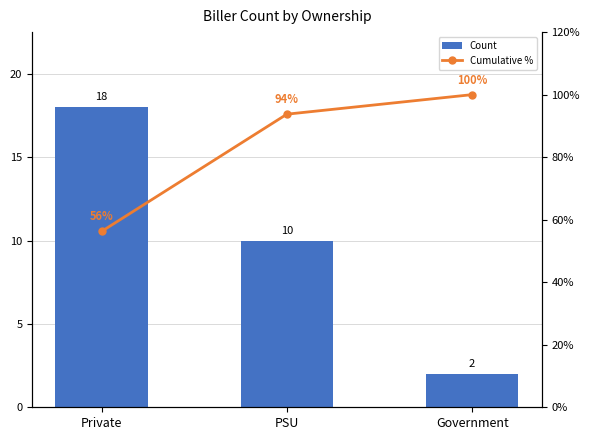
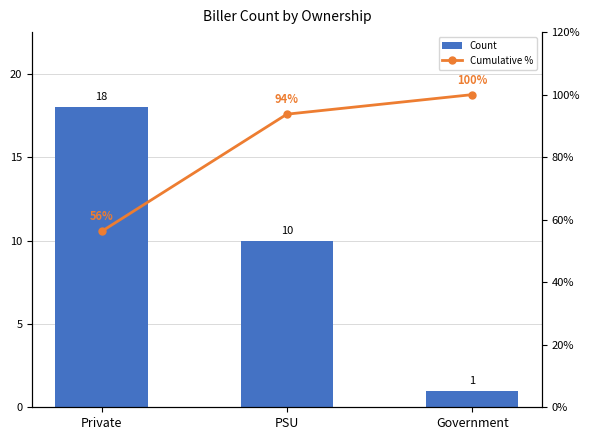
  {
    "Count": {
      "Private": "18",
      "PSU": "10",
-     "Government": "2"
+     "Government": "1"
    },
    "Cumulative %": {
      "Private": "56%",
      "PSU": "94%",
      "Government": "100%"
    }
  }
